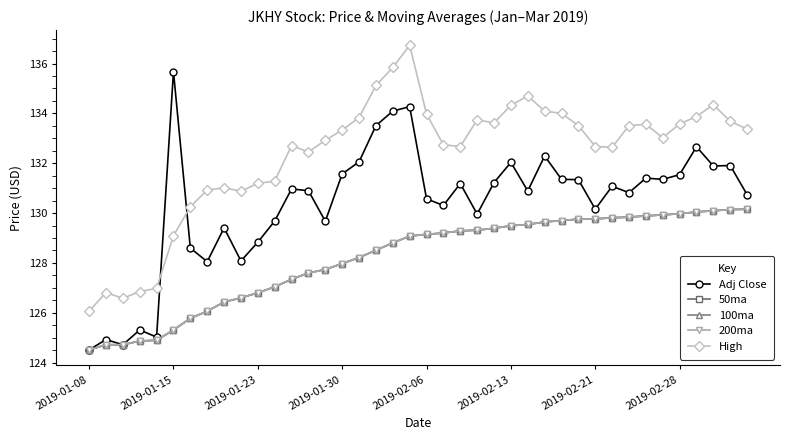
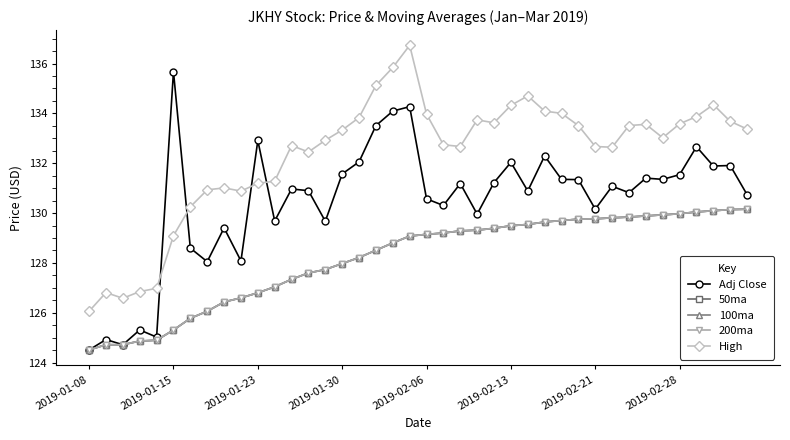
  {
    "Adj Close": {
      "2019-01-15": 135.7,
-     "2019-01-23": 128.8,
+     "2019-01-23": 132.9,
      "2019-01-30": 131.6,
      "2019-02-06": 130.6,
      "2019-02-13": 132.0,
      "2019-02-21": 130.2,
      "2019-02-28": 131.5
    }
  }
